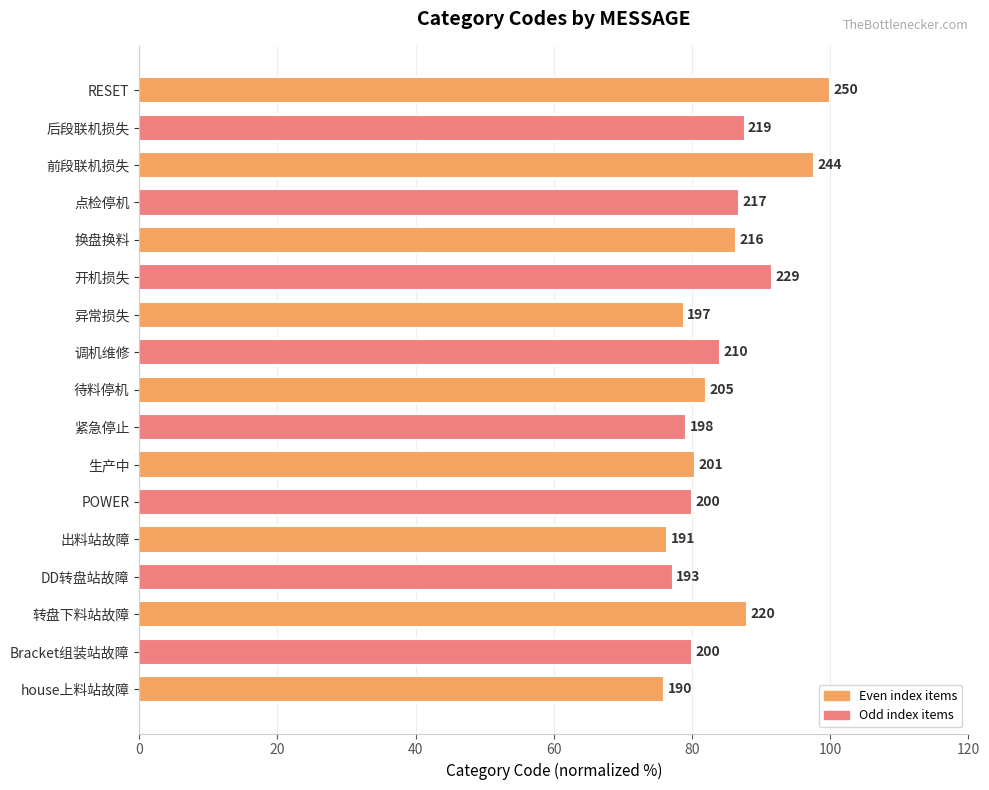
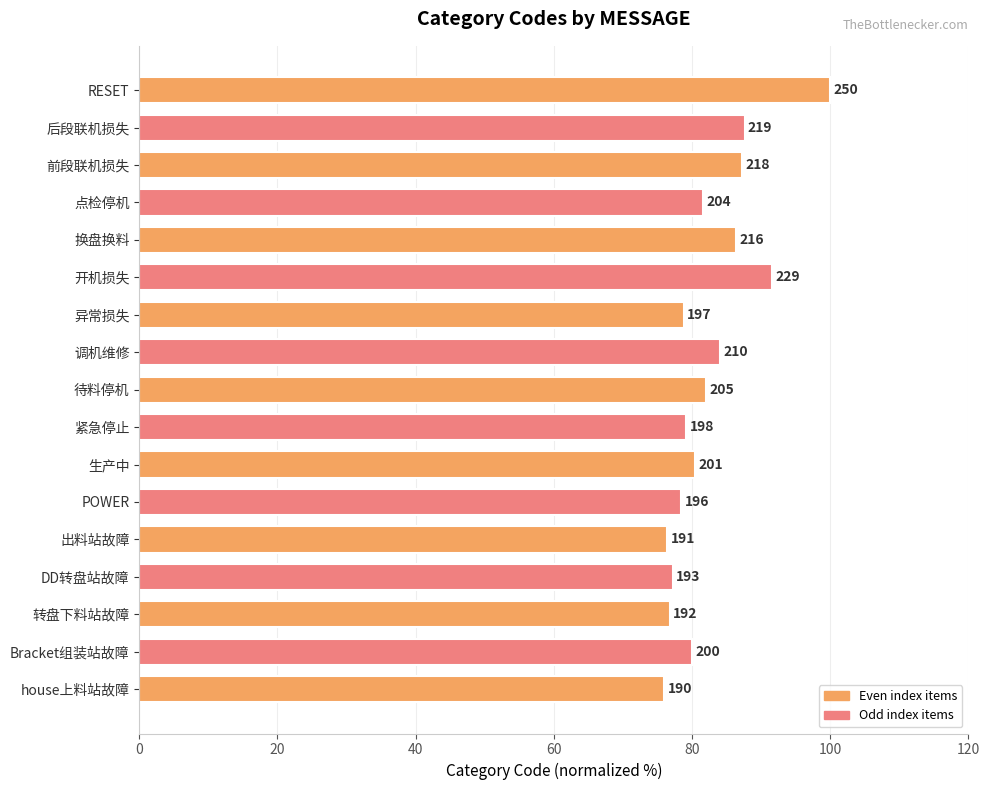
  {
-   "前段联机损失": 244,
-   "点检停机": 217,
-   "POWER": 200,
-   "转盘下料站故障": 220
+   "前段联机损失": 218,
+   "点检停机": 204,
+   "POWER": 196,
+   "转盘下料站故障": 192
  }
